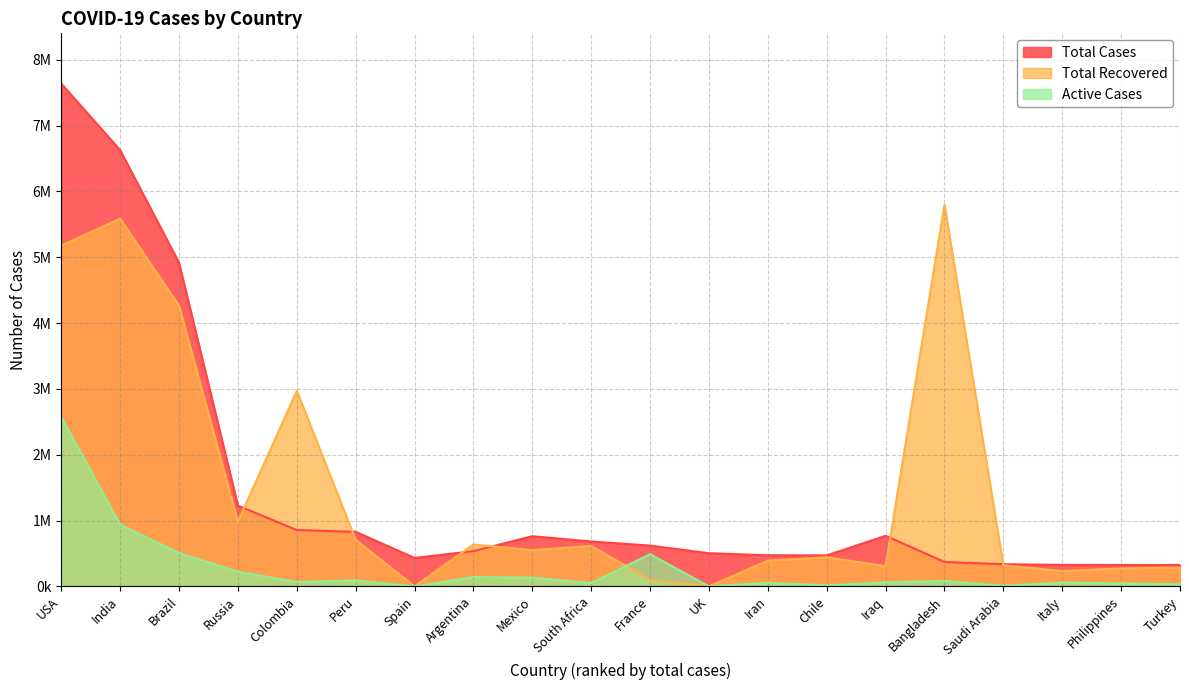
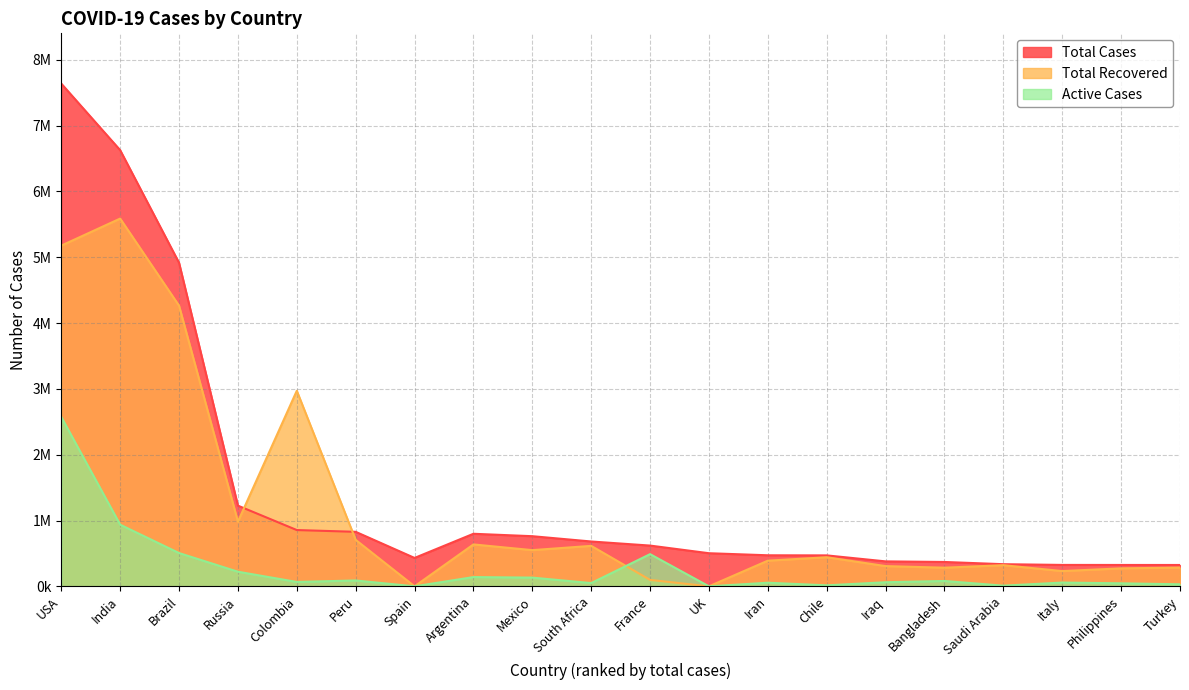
  {
    "Total Cases": {
      "USA": 7600000,
      "India": 6600000,
      "Brazil": 4900000,
      "Russia": 1200000,
      "Colombia": 900000,
      "Peru": 800000,
      "Spain": 400000,
-     "Argentina": 500000,
+     "Argentina": 800000,
      "Mexico": 800000,
      "South Africa": 700000,
      "France": 600000,
      "UK": 500000,
      "Iran": 500000,
-     "Iraq": 800000,
+     "Iraq": 400000,
      "Bangladesh": 400000,
      "Italy": 300000,
      "Philippines": 300000,
      "Turkey": 300000
    },
    "Total Recovered": {
      "USA": 5200000,
      "India": 5600000,
      "Brazil": 4300000,
      "Russia": 1000000,
      "Colombia": 3000000,
      "Peru": 700000,
      "Argentina": 600000,
      "Mexico": 600000,
      "South Africa": 600000,
      "France": 100000,
      "Iran": 400000,
      "Iraq": 300000,
-     "Bangladesh": 5800000,
+     "Bangladesh": 300000,
      "Italy": 200000,
      "Philippines": 300000,
      "Turkey": 300000
    },
    "Active Cases": {
      "USA": 2600000,
      "India": 900000,
      "Brazil": 500000,
      "Russia": 200000,
      "Colombia": 100000,
      "Peru": 100000,
      "Argentina": 100000,
      "Mexico": 100000,
      "South Africa": 0,
      "France": 500000,
      "Iran": 100000,
      "Chile": 0,
      "Iraq": 100000,
      "Bangladesh": 100000,
      "Saudi Arabia": 0,
      "Italy": 100000,
      "Philippines": 0,
      "Turkey": 0
    }
  }
